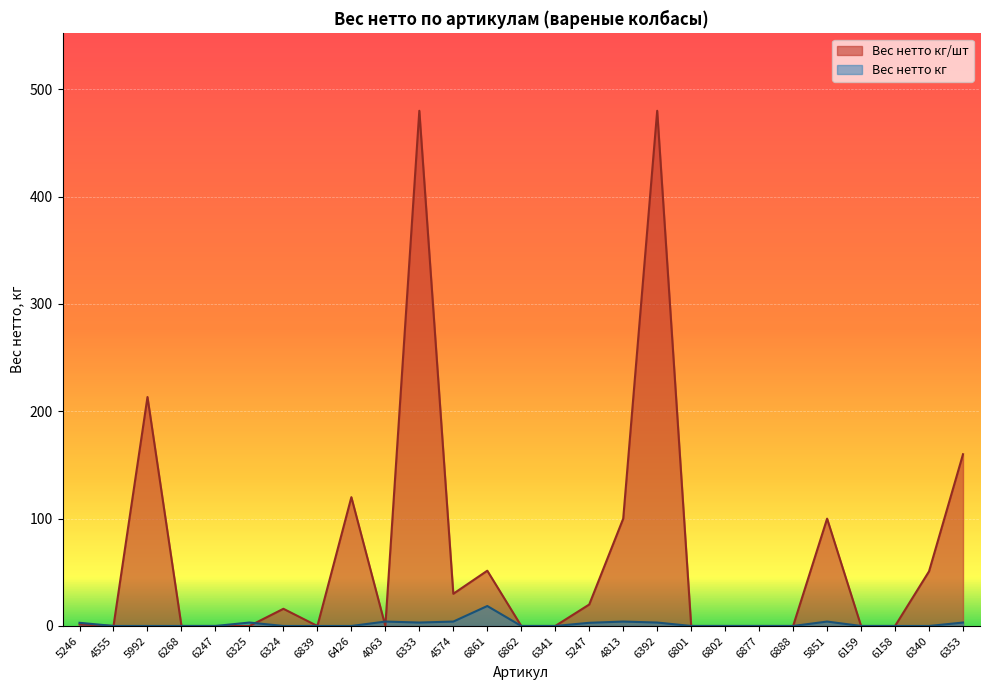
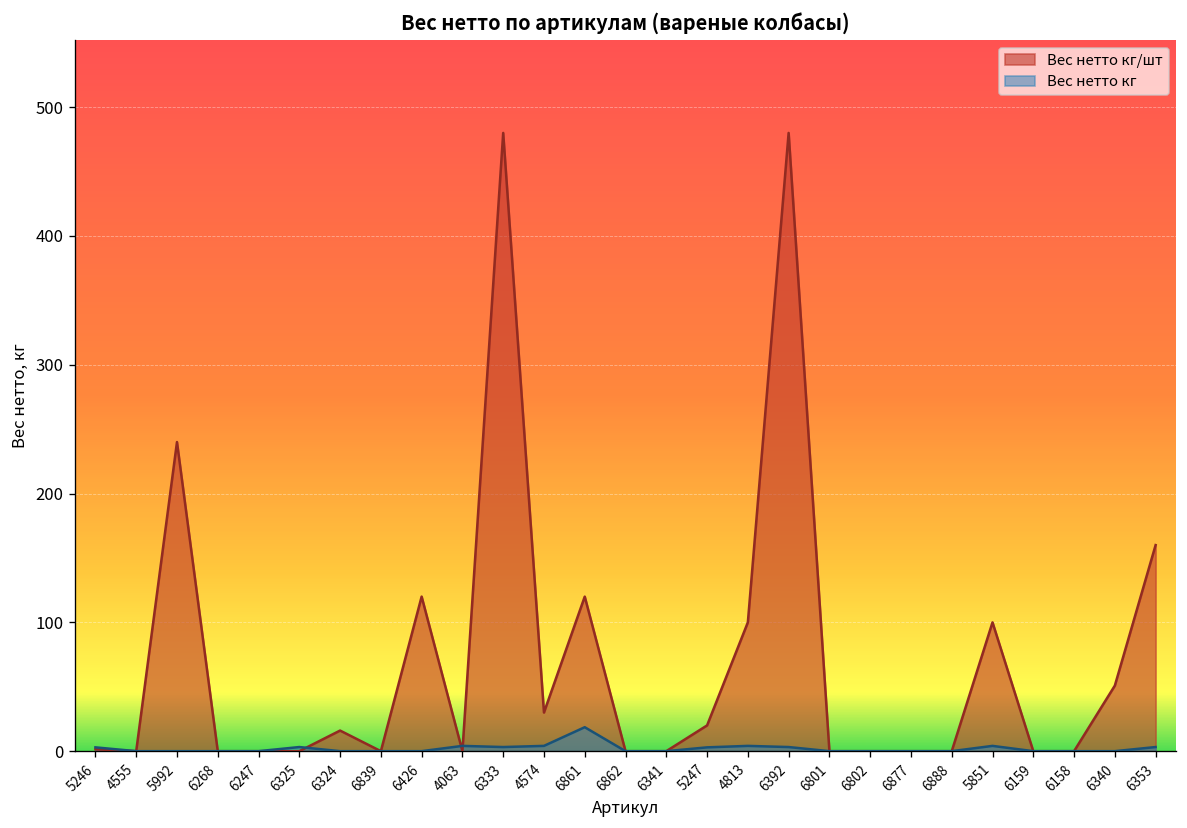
  {
    "Вес нетто кг/шт": {
-     "5992": 213,
+     "5992": 240,
      "6325": 0,
      "6324": 16,
      "6426": 120,
      "4063": 0,
      "6333": 480,
      "4574": 30,
-     "6861": 52,
+     "6861": 120,
      "5247": 20,
      "4813": 100,
      "6392": 480,
      "5851": 100,
      "6340": 51,
      "6353": 160
    },
    "Вес нетто кг": {
      "5992": 0,
      "6325": 3,
      "6324": 0,
      "6426": 0,
      "4063": 4,
      "6333": 3,
      "4574": 4,
      "6861": 19,
      "5247": 3,
      "4813": 4,
      "6392": 3,
      "5851": 4,
      "6340": 0,
      "6353": 3
    }
  }
